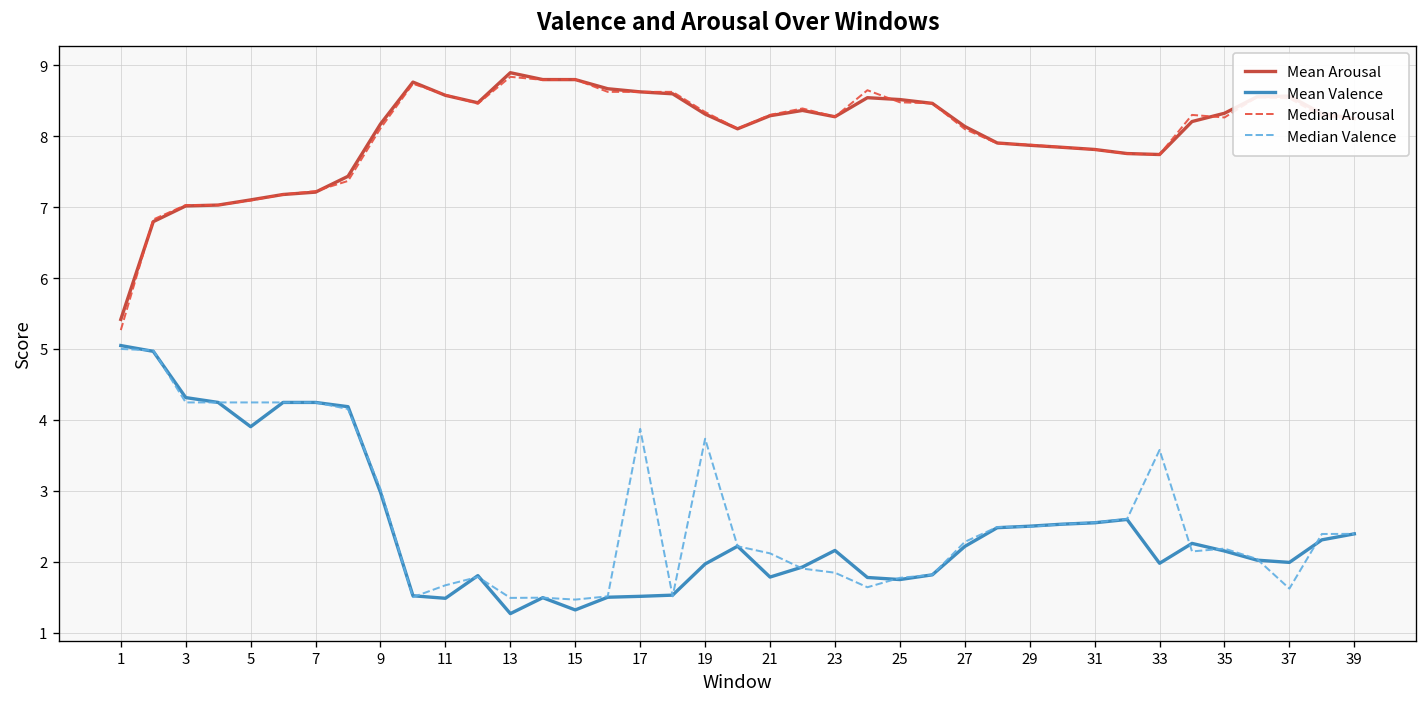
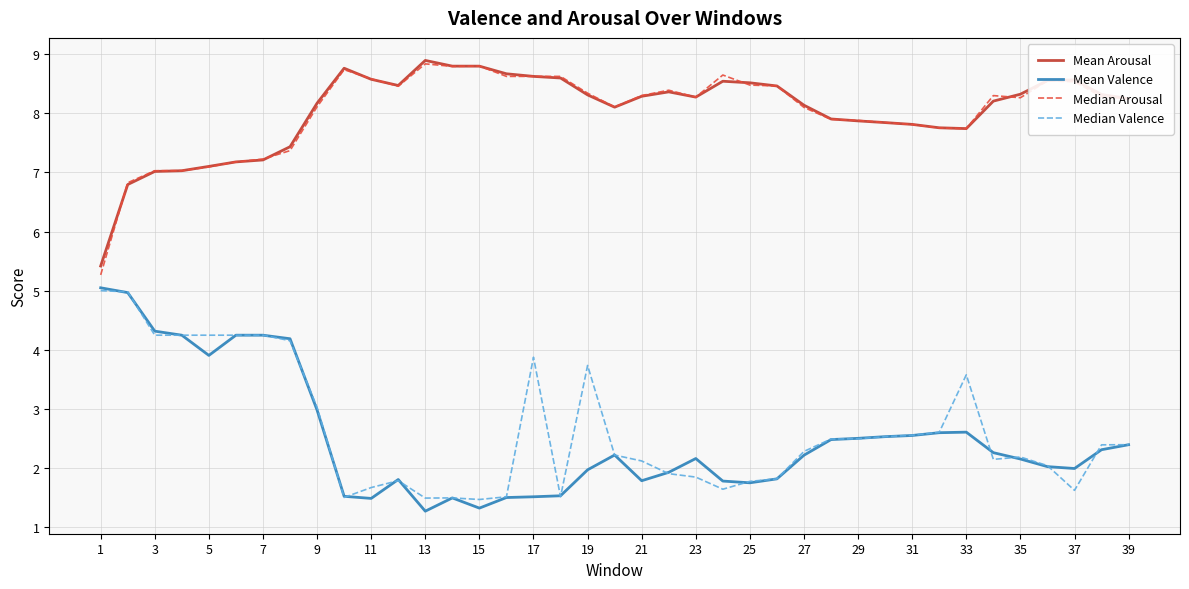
  {
    "Mean Valence": {
      "1": 5.0,
      "3": 4.3,
      "5": 3.9,
      "9": 3.0,
      "11": 1.5,
      "13": 1.3,
      "15": 1.3,
      "17": 1.5,
      "19": 2.0,
      "21": 1.8,
      "23": 2.2,
      "27": 2.2,
-     "33": 2.0,
+     "33": 2.6,
      "37": 2.0
    },
    "Median Valence": {
      "1": 5.0,
      "3": 4.2,
      "5": 4.2,
      "9": 3.0,
      "11": 1.7,
      "13": 1.5,
      "15": 1.5,
      "17": 3.9,
      "19": 3.7,
      "21": 2.1,
      "23": 1.8,
      "27": 2.3,
      "33": 3.6,
      "37": 1.6
    }
  }
